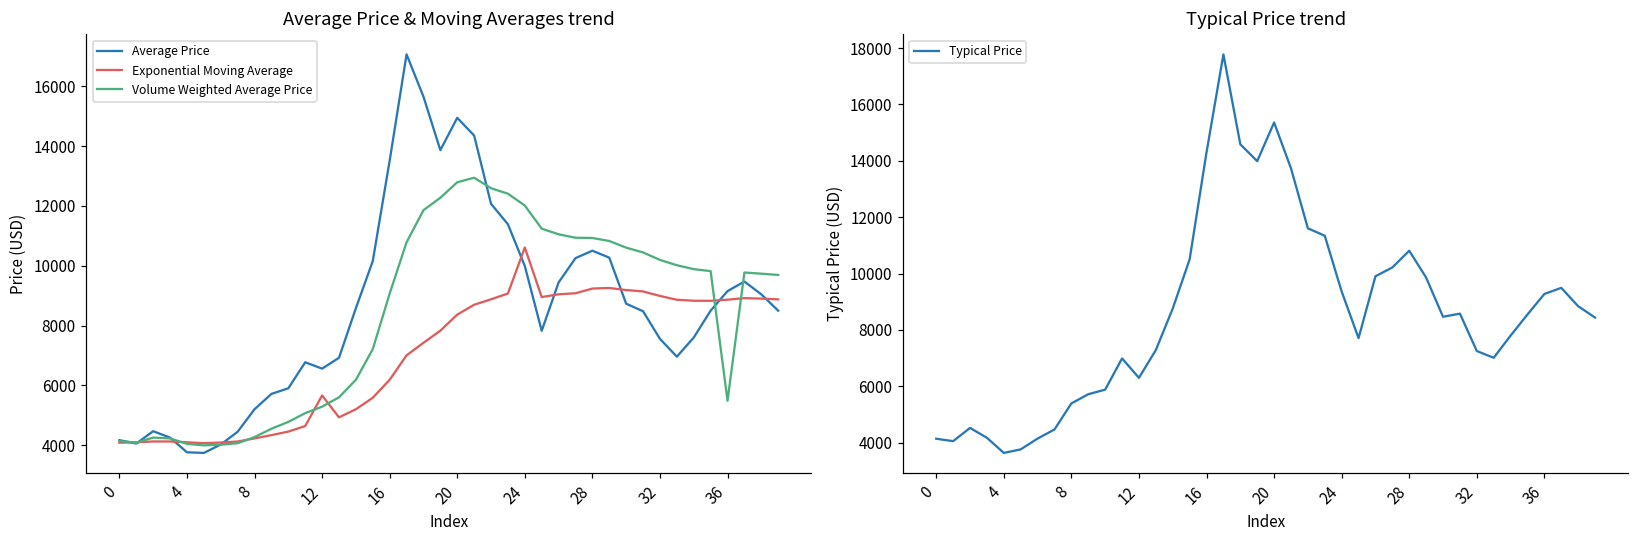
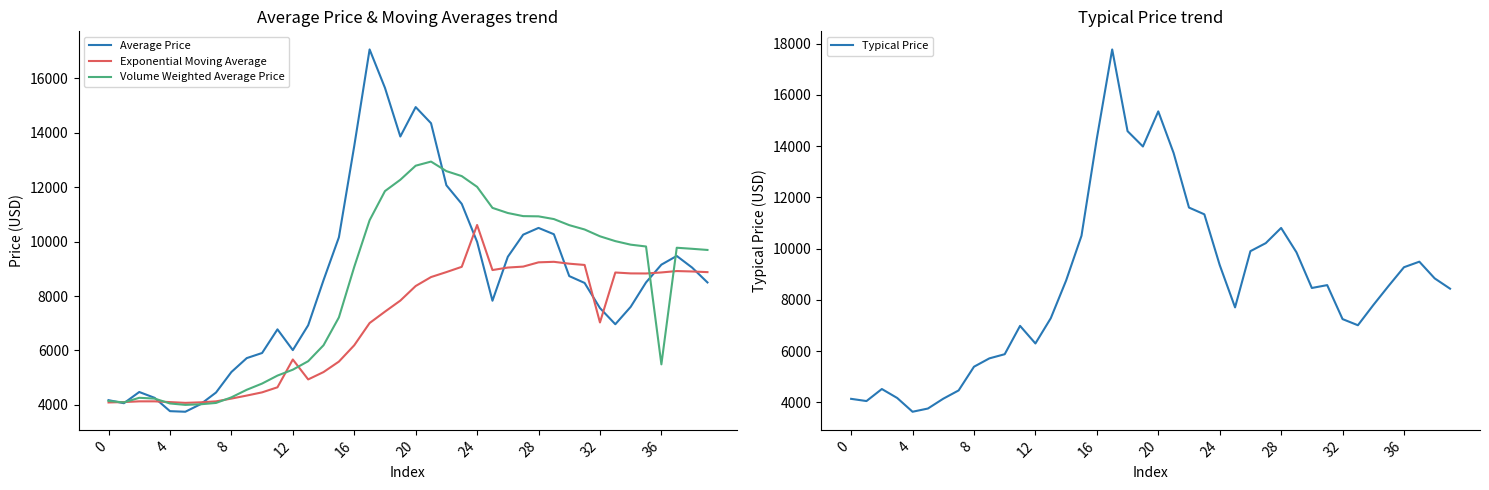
  {
    "Average Price & Moving Averages trend": {
      "Average Price": {
        "4": 3800,
        "8": 5200,
-       "12": 6600,
+       "12": 6000,
        "16": 13500,
        "20": 14900,
        "24": 10000,
        "28": 10500,
        "32": 7600,
        "36": 9200
      },
      "Exponential Moving Average": {
        "12": 5700,
        "16": 6200,
        "20": 8400,
        "24": 10600,
        "28": 9200,
-       "32": 9000,
+       "32": 7000,
        "36": 8900
      },
      "Volume Weighted Average Price": {
        "12": 5300,
        "16": 9100,
        "20": 12800,
        "24": 12000,
        "28": 10900,
        "32": 10200,
        "36": 5500
      }
    },
    "Typical Price trend": {
      "0": 4100,
      "4": 3600,
      "8": 5400,
      "12": 6300,
      "16": 14300,
      "20": 15400,
      "24": 9400,
      "28": 10800,
      "32": 7300,
      "36": 9300
    }
  }
